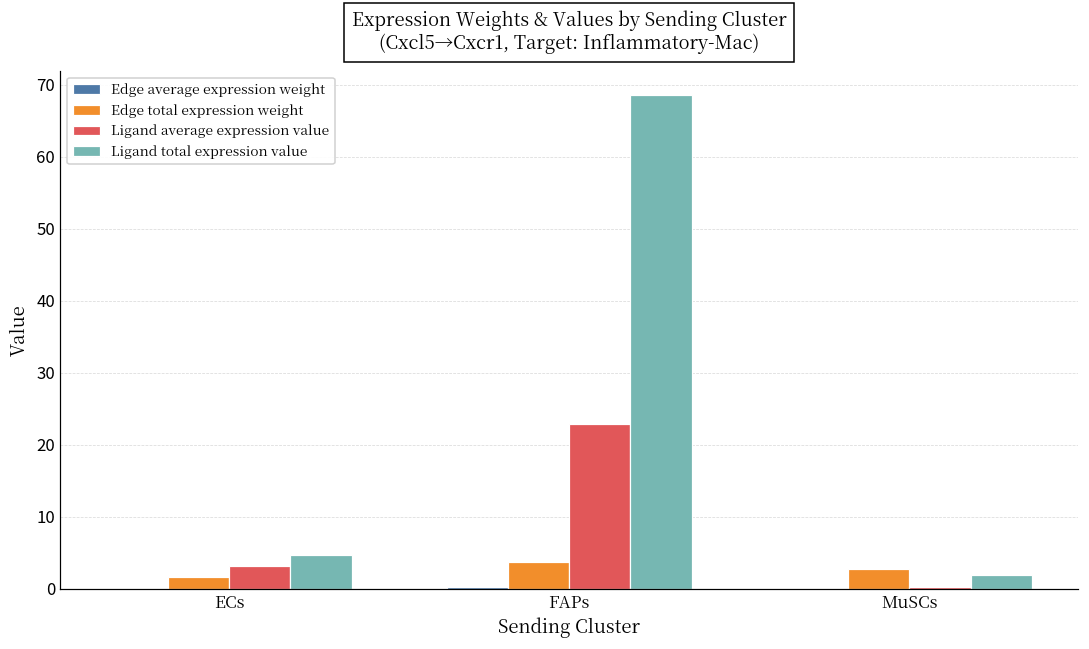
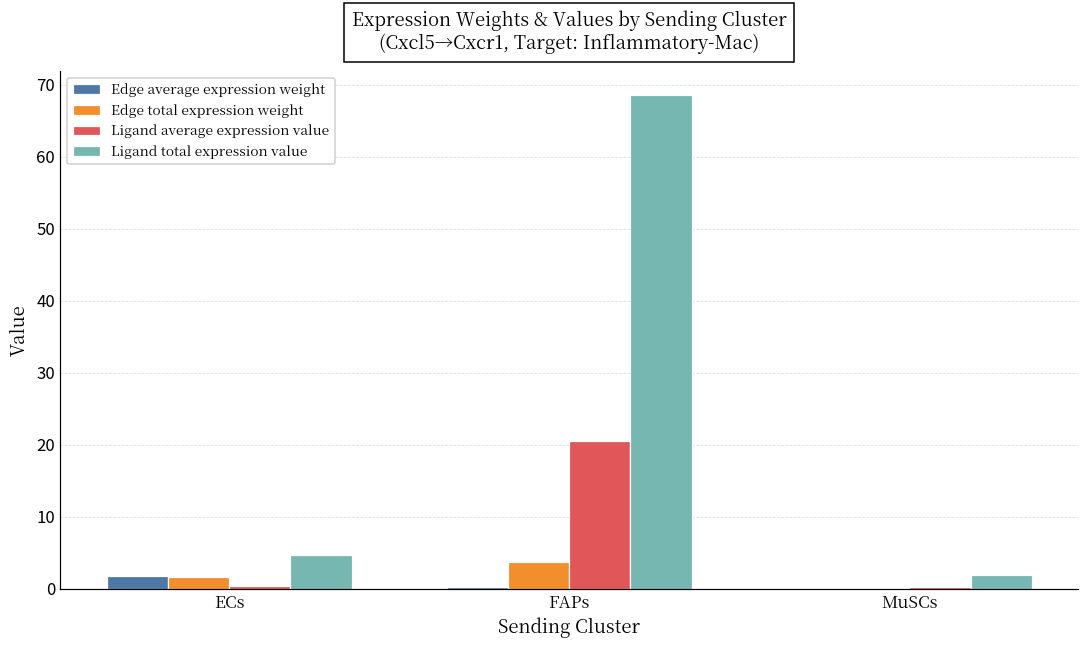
  {
    "Edge average expression weight": {
-     "ECs": 0
+     "ECs": 2
    },
    "Edge total expression weight": {
      "ECs": 2,
      "FAPs": 4,
-     "MuSCs": 3
+     "MuSCs": 0
    },
    "Ligand average expression value": {
-     "ECs": 3,
-     "FAPs": 23
+     "ECs": 0,
+     "FAPs": 21
    },
    "Ligand total expression value": {
      "ECs": 5,
      "FAPs": 69,
      "MuSCs": 2
    }
  }
